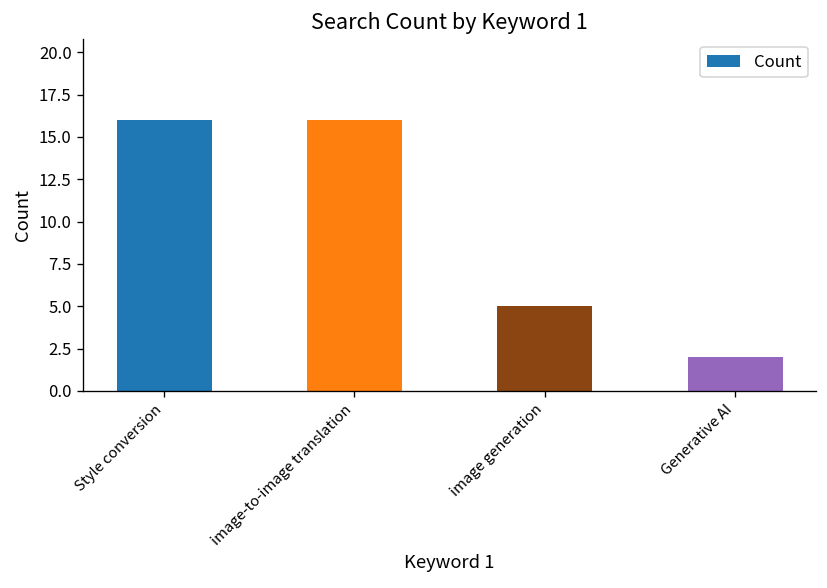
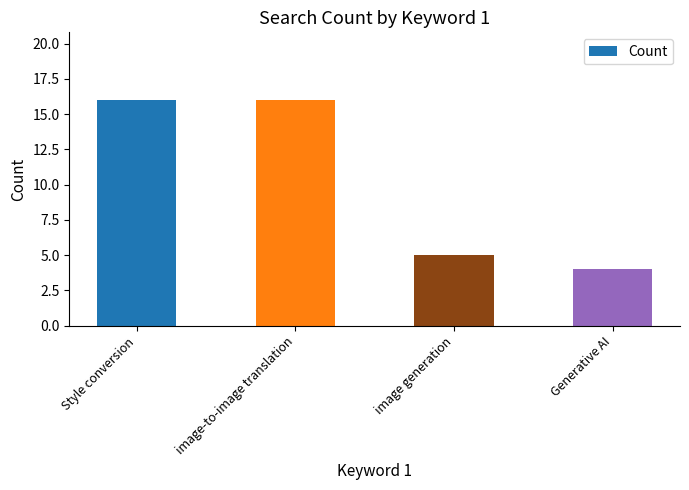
  {
    "Style conversion": 16,
    "image-to-image translation": 16,
    "image generation": 5,
-   "Generative AI": 2
+   "Generative AI": 4
  }
